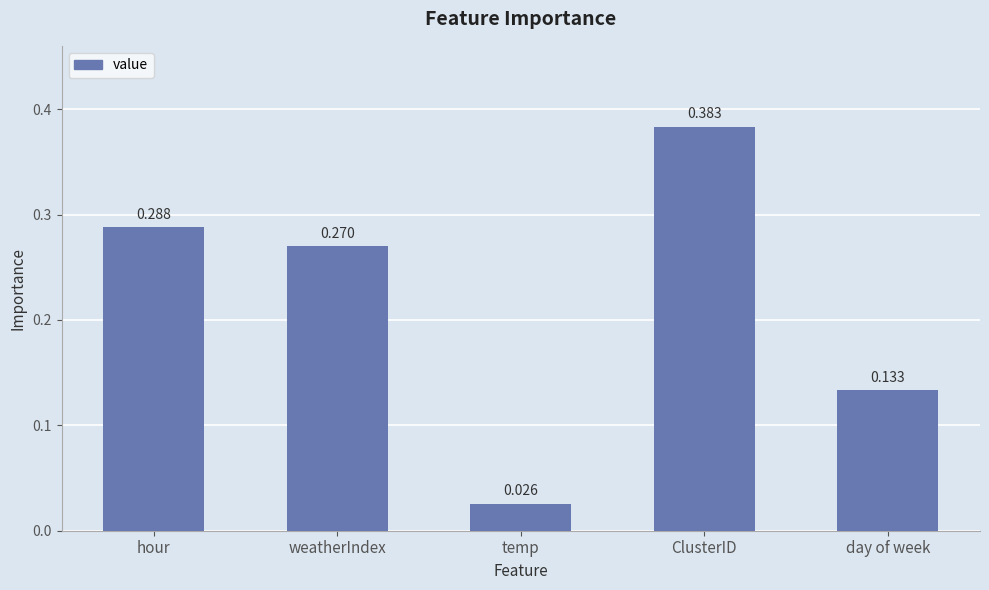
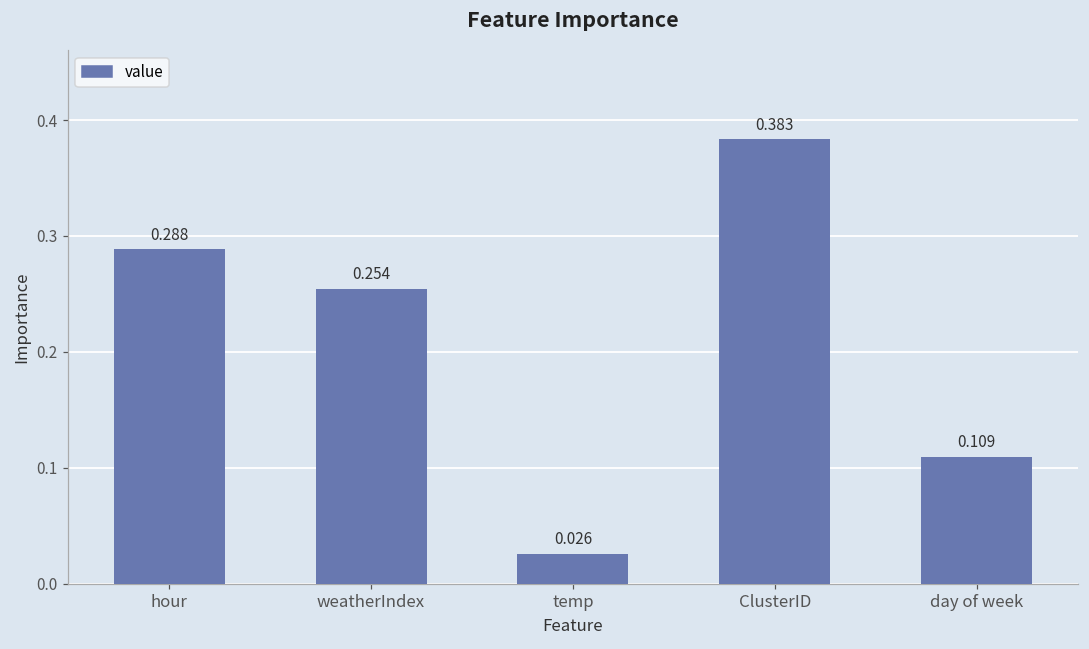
  {
    "hour": 0.288,
-   "weatherIndex": 0.270,
+   "weatherIndex": 0.254,
    "temp": 0.026,
    "ClusterID": 0.383,
-   "day of week": 0.133
+   "day of week": 0.109
  }
